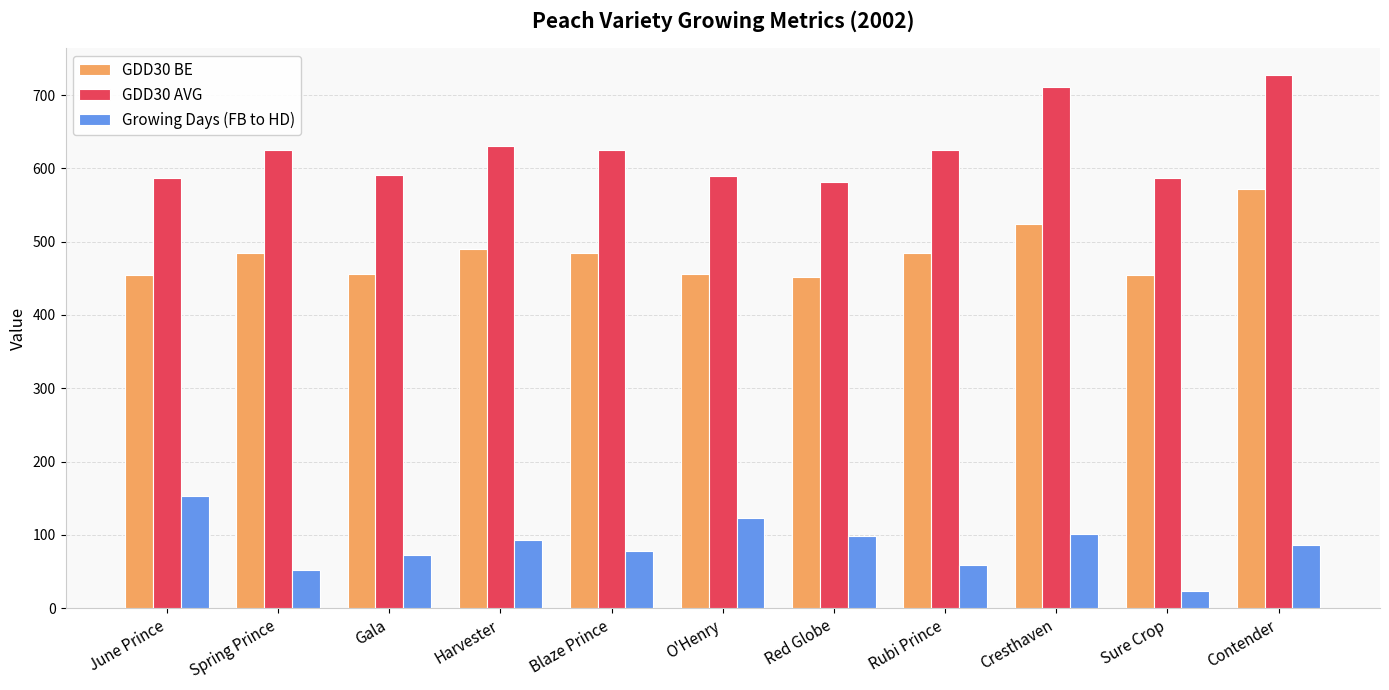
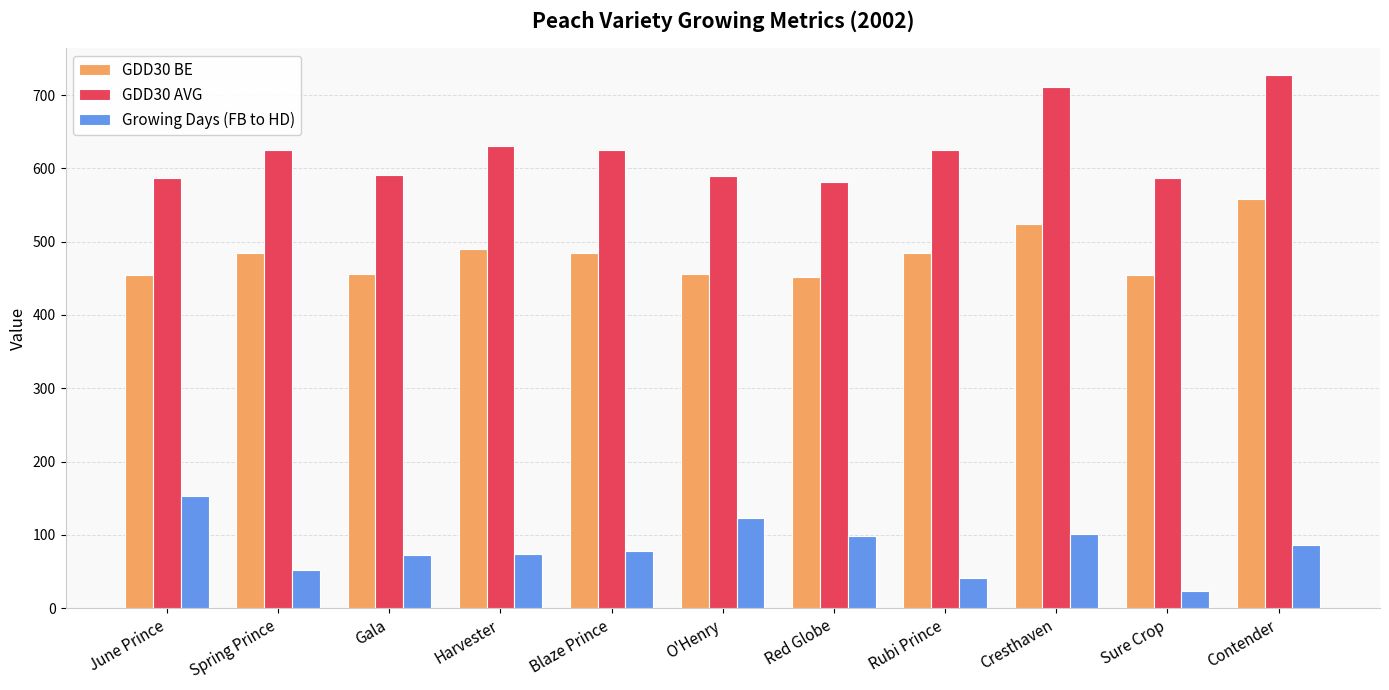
  {
    "GDD30 BE": {
      "June Prince": 450,
      "Spring Prince": 480,
      "Gala": 460,
      "Harvester": 490,
      "Blaze Prince": 480,
      "O'Henry": 460,
      "Red Globe": 450,
      "Rubi Prince": 480,
      "Cresthaven": 520,
      "Sure Crop": 450,
-     "Contender": 570
+     "Contender": 560
    },
    "GDD30 AVG": {
      "June Prince": 590,
      "Spring Prince": 630,
      "Gala": 590,
      "Harvester": 630,
      "Blaze Prince": 630,
      "O'Henry": 590,
      "Red Globe": 580,
      "Rubi Prince": 630,
      "Cresthaven": 710,
      "Sure Crop": 590,
      "Contender": 730
    },
    "Growing Days (FB to HD)": {
      "June Prince": 150,
      "Spring Prince": 50,
      "Gala": 70,
-     "Harvester": 90,
+     "Harvester": 70,
      "Blaze Prince": 80,
      "O'Henry": 120,
      "Red Globe": 100,
-     "Rubi Prince": 60,
+     "Rubi Prince": 40,
      "Cresthaven": 100,
      "Sure Crop": 20,
      "Contender": 90
    }
  }
